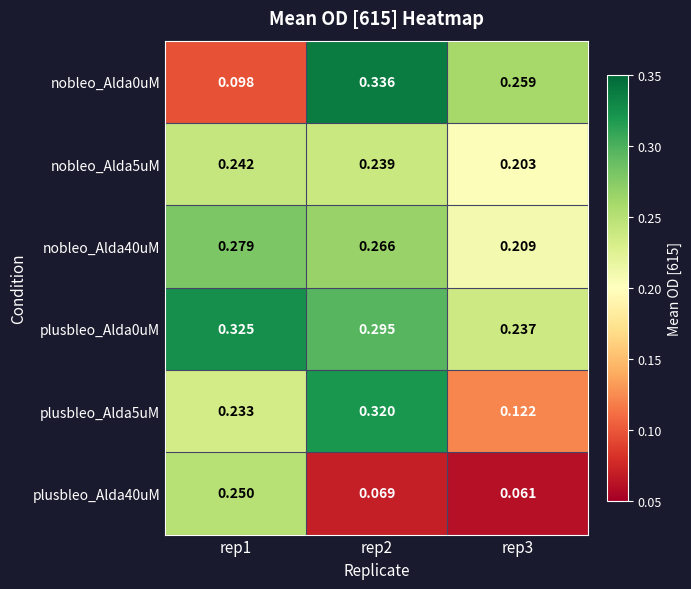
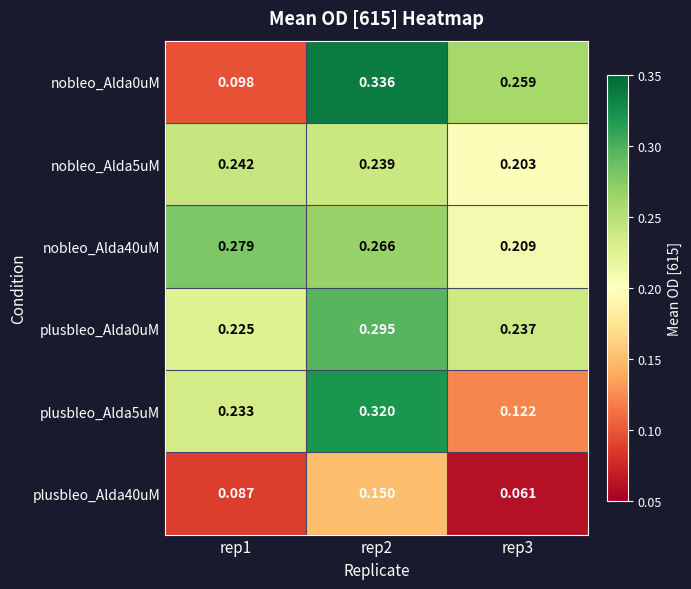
  {
    "nobleo_Alda0uM": {
      "rep1": 0.098,
      "rep2": 0.336,
      "rep3": 0.259
    },
    "nobleo_Alda5uM": {
      "rep1": 0.242,
      "rep2": 0.239,
      "rep3": 0.203
    },
    "nobleo_Alda40uM": {
      "rep1": 0.279,
      "rep2": 0.266,
      "rep3": 0.209
    },
    "plusbleo_Alda0uM": {
-     "rep1": 0.325,
+     "rep1": 0.225,
      "rep2": 0.295,
      "rep3": 0.237
    },
    "plusbleo_Alda5uM": {
      "rep1": 0.233,
      "rep2": 0.320,
      "rep3": 0.122
    },
    "plusbleo_Alda40uM": {
-     "rep1": 0.250,
-     "rep2": 0.069,
+     "rep1": 0.087,
+     "rep2": 0.150,
      "rep3": 0.061
    }
  }
